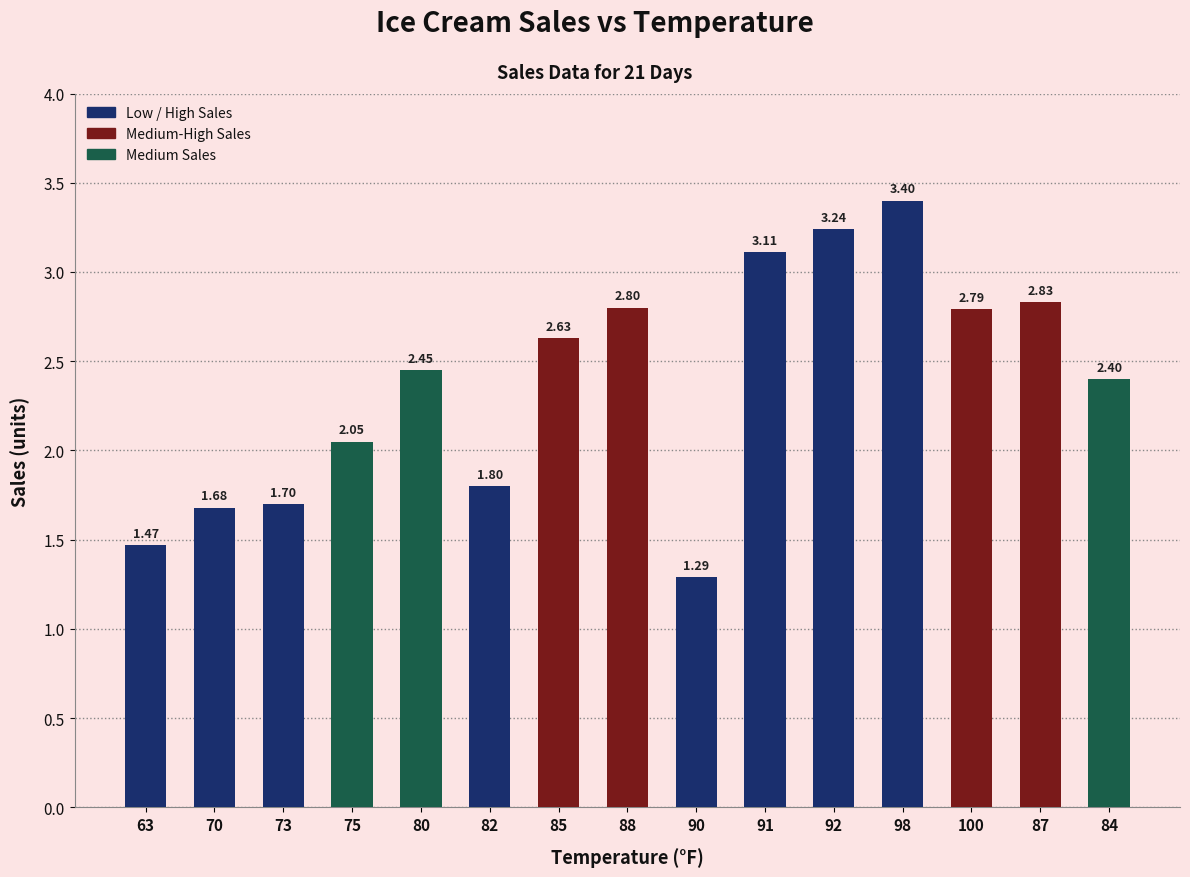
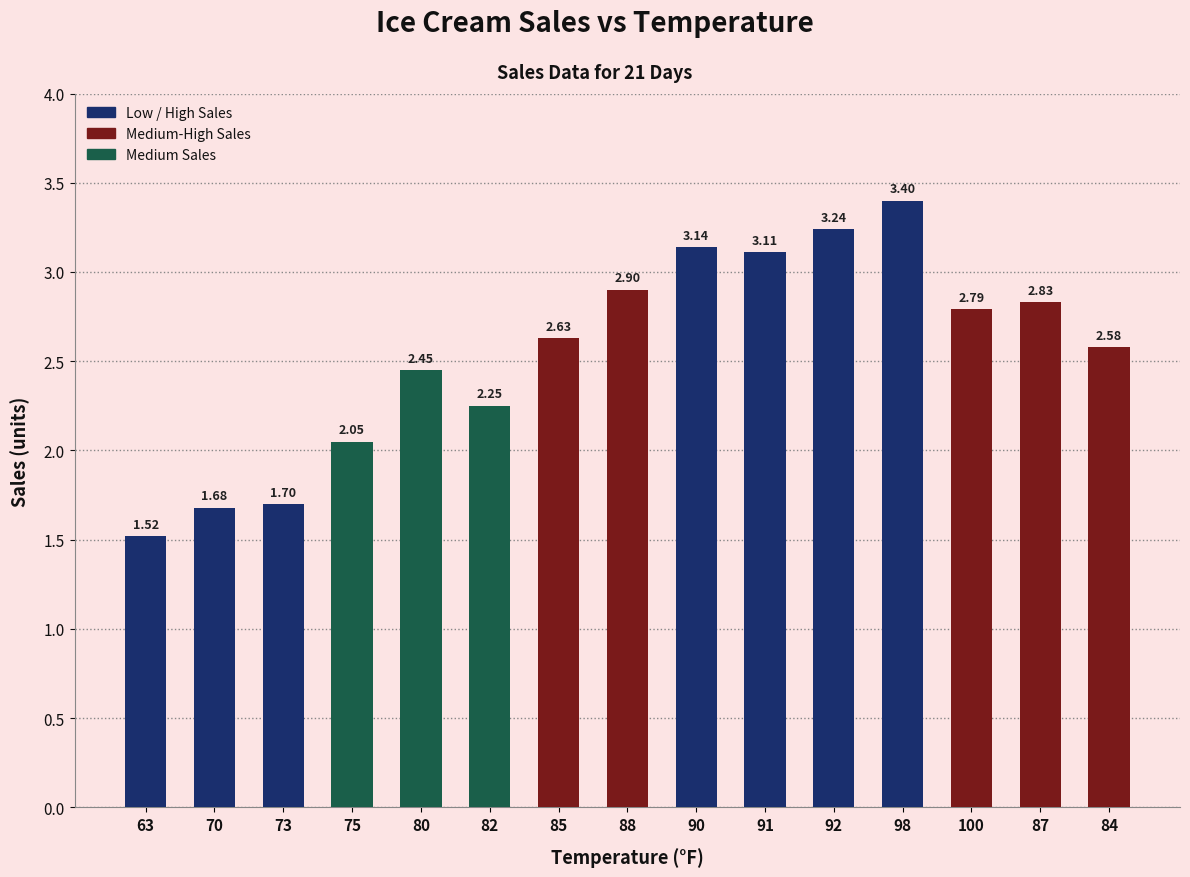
  {
-   "63": 1.47,
+   "63": 1.52,
    "70": 1.68,
    "73": 1.70,
    "75": 2.05,
    "80": 2.45,
-   "82": 1.80,
+   "82": 2.25,
    "85": 2.63,
-   "88": 2.80,
-   "90": 1.29,
+   "88": 2.90,
+   "90": 3.14,
    "91": 3.11,
    "92": 3.24,
    "98": 3.40,
    "100": 2.79,
    "87": 2.83,
-   "84": 2.40
+   "84": 2.58
  }
